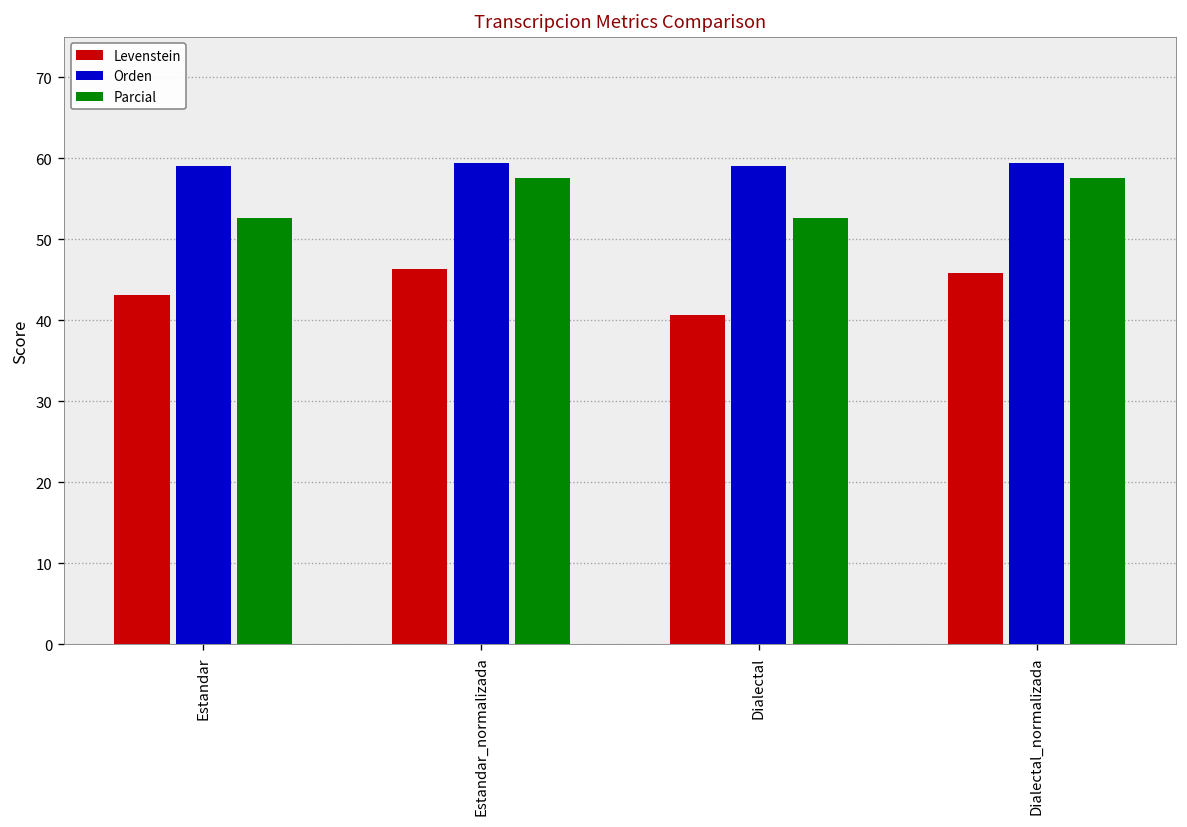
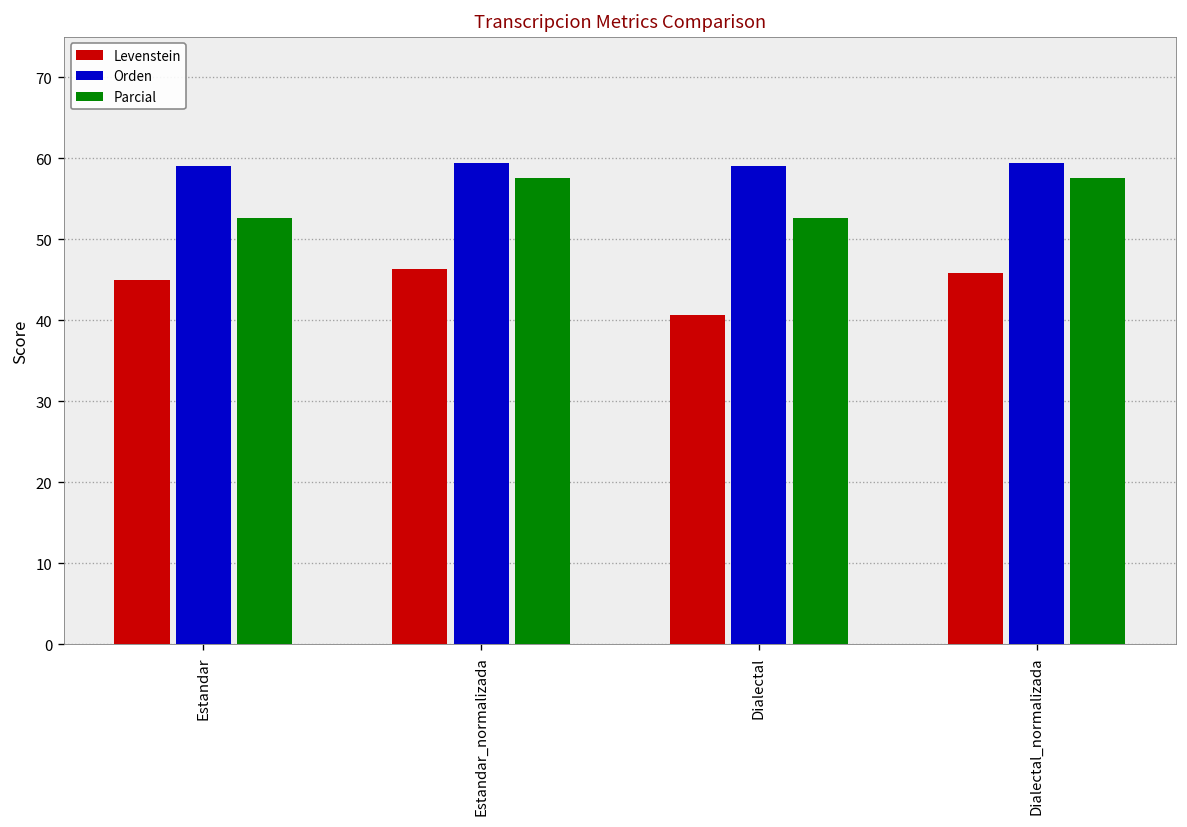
  {
    "Levenstein": {
-     "Estandar": 43,
+     "Estandar": 45,
      "Estandar_normalizada": 46,
      "Dialectal": 41,
      "Dialectal_normalizada": 46
    },
    "Orden": {
      "Estandar": 59,
      "Estandar_normalizada": 59,
      "Dialectal": 59,
      "Dialectal_normalizada": 59
    },
    "Parcial": {
      "Estandar": 53,
      "Estandar_normalizada": 58,
      "Dialectal": 53,
      "Dialectal_normalizada": 58
    }
  }
